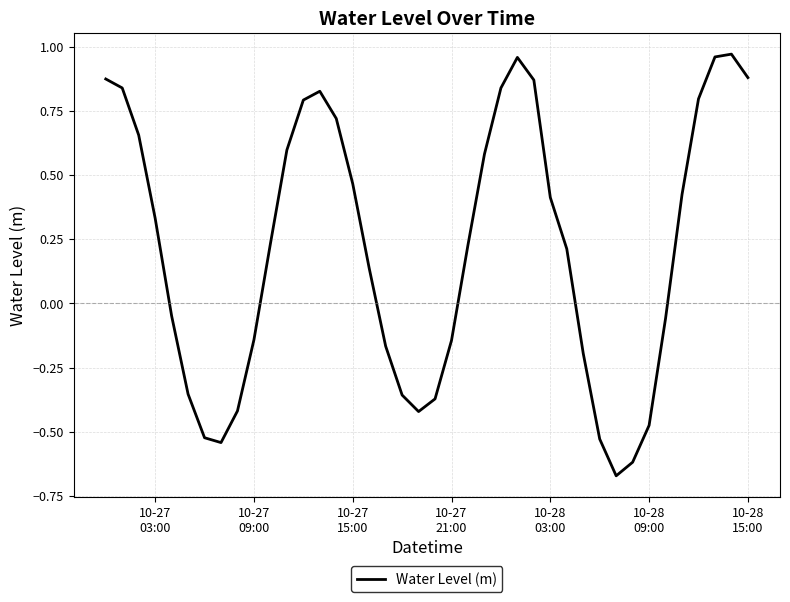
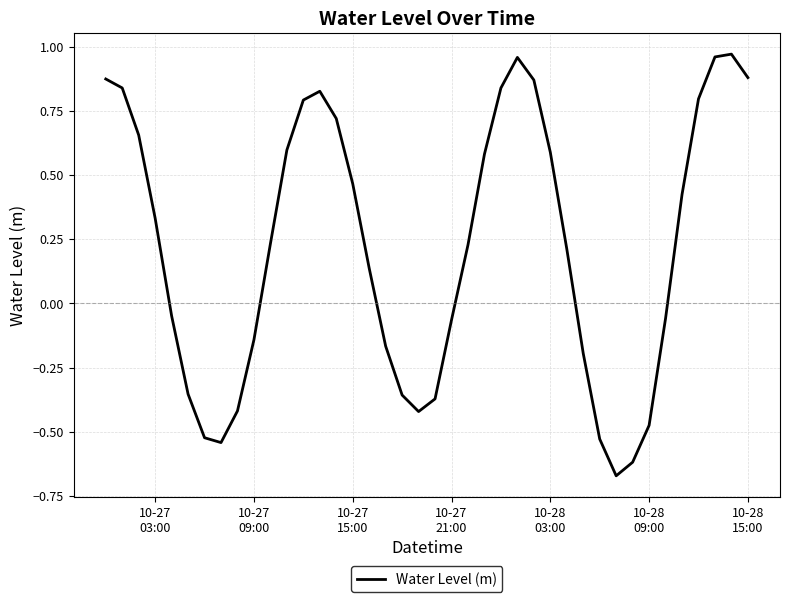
  {
    "10-27 03:00": 0.33,
    "10-27 09:00": -0.14,
    "10-27 15:00": 0.47,
-   "10-27 21:00": -0.14,
-   "10-28 03:00": 0.41,
+   "10-27 21:00": -0.06,
+   "10-28 03:00": 0.59,
    "10-28 09:00": -0.48,
    "10-28 15:00": 0.88
  }
